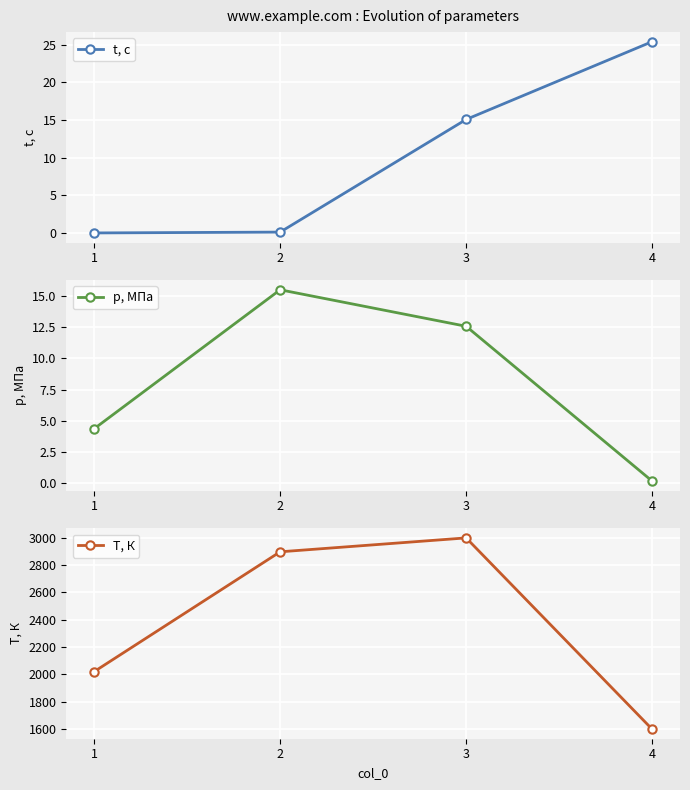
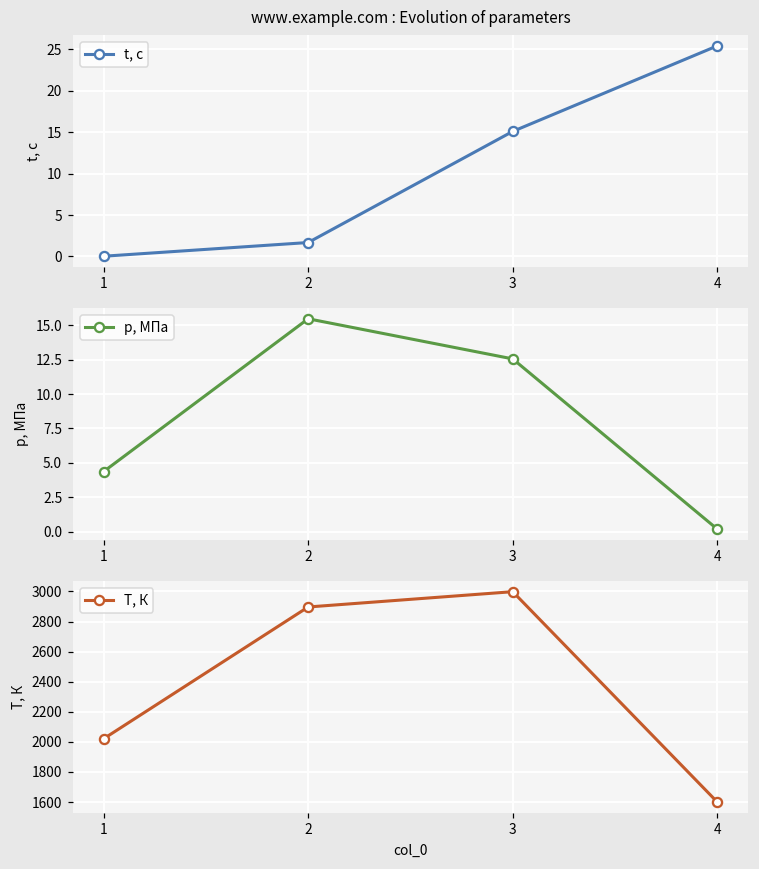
  {
    "www.example.com : Evolution of parameters": {
      "1": 0,
-     "2": 0,
+     "2": 2,
      "3": 15,
      "4": 25
    }
  }
